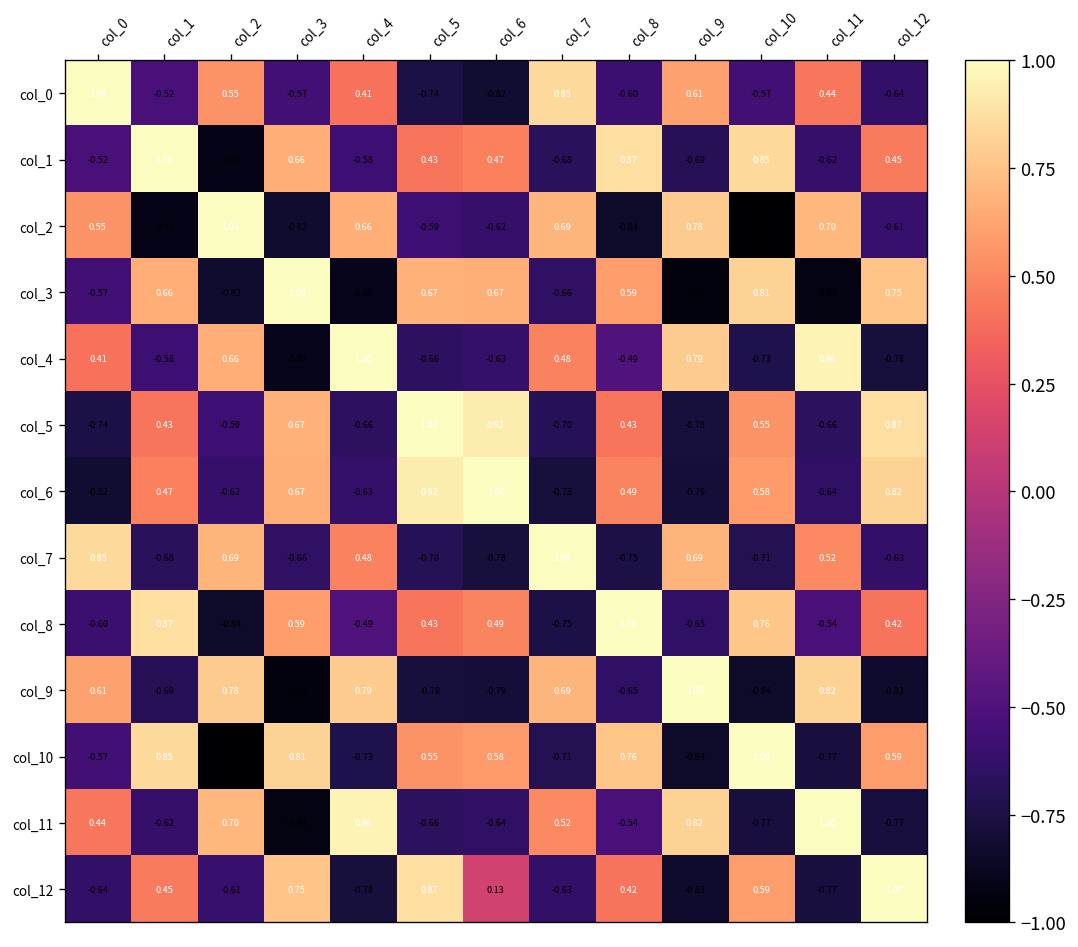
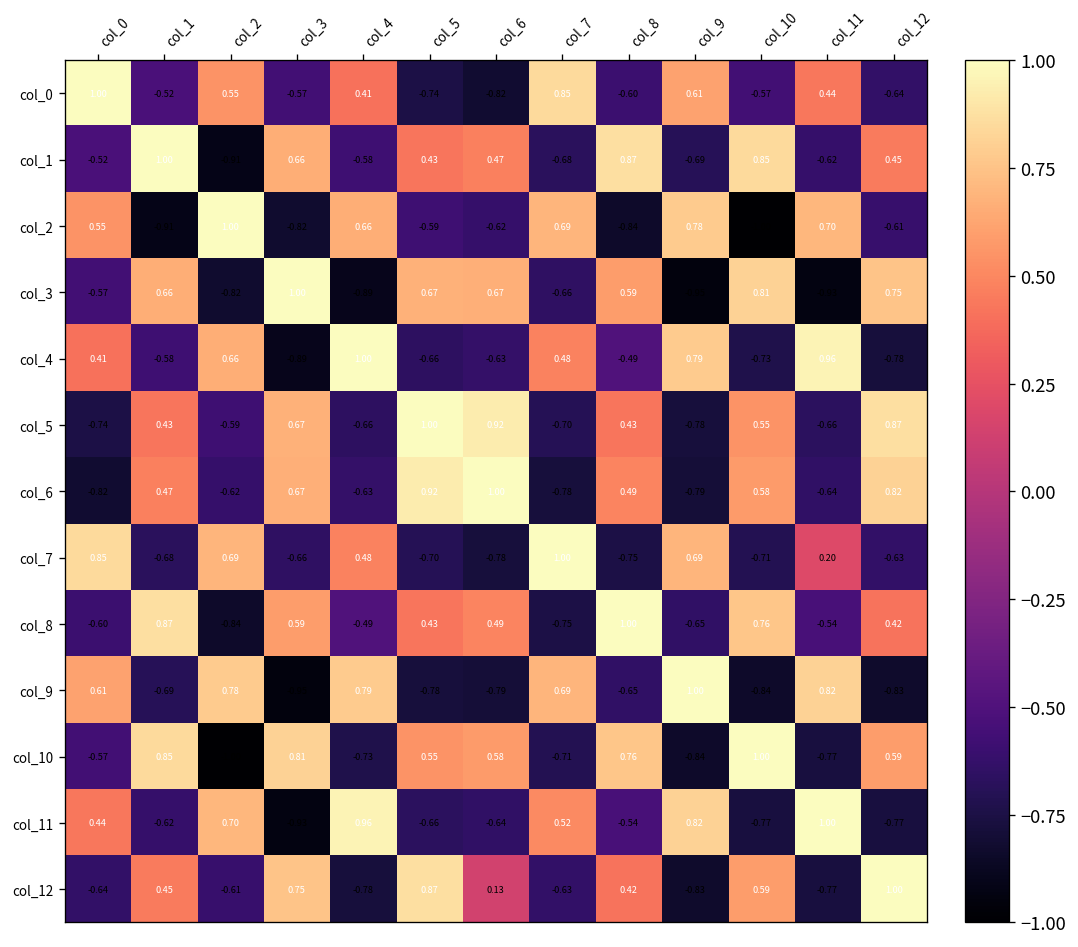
  {
    "col_0": {
      "col_0": 1.00,
      "col_1": -0.52,
      "col_2": 0.55,
      "col_3": -0.57,
      "col_4": 0.41,
      "col_5": -0.74,
      "col_6": -0.82,
      "col_7": 0.85,
      "col_8": -0.60,
      "col_9": 0.61,
      "col_10": -0.57,
      "col_11": 0.44,
      "col_12": -0.64
    },
    "col_1": {
      "col_0": -0.52,
      "col_1": 1.00,
      "col_3": 0.66,
      "col_4": -0.58,
      "col_5": 0.43,
      "col_6": 0.47,
      "col_7": -0.68,
      "col_8": 0.87,
      "col_9": -0.69,
      "col_10": 0.85,
      "col_11": -0.62,
      "col_12": 0.45
    },
    "col_2": {
      "col_0": 0.55,
      "col_2": 1.00,
      "col_4": 0.66,
      "col_5": -0.59,
      "col_6": -0.62,
      "col_7": 0.69,
      "col_9": 0.78,
      "col_11": 0.70,
      "col_12": -0.61
    },
    "col_3": {
      "col_0": -0.57,
      "col_1": 0.66,
      "col_3": 1.00,
      "col_5": 0.67,
      "col_6": 0.67,
      "col_7": -0.66,
      "col_8": 0.59,
      "col_10": 0.81,
      "col_12": 0.75
    },
    "col_4": {
      "col_0": 0.41,
      "col_1": -0.58,
      "col_2": 0.66,
      "col_4": 1.00,
      "col_5": -0.66,
      "col_6": -0.63,
      "col_7": 0.48,
      "col_8": -0.49,
      "col_9": 0.79,
      "col_10": -0.73,
      "col_11": 0.96,
      "col_12": -0.78
    },
    "col_5": {
      "col_0": -0.74,
      "col_1": 0.43,
      "col_2": -0.59,
      "col_3": 0.67,
      "col_4": -0.66,
      "col_5": 1.00,
      "col_6": 0.92,
      "col_7": -0.70,
      "col_8": 0.43,
      "col_9": -0.78,
      "col_10": 0.55,
      "col_11": -0.66,
      "col_12": 0.87
    },
    "col_6": {
      "col_0": -0.82,
      "col_1": 0.47,
      "col_2": -0.62,
      "col_3": 0.67,
      "col_4": -0.63,
      "col_5": 0.92,
      "col_6": 1.00,
      "col_7": -0.78,
      "col_8": 0.49,
      "col_9": -0.79,
      "col_10": 0.58,
      "col_11": -0.64,
      "col_12": 0.82
    },
    "col_7": {
      "col_0": 0.85,
      "col_1": -0.68,
      "col_2": 0.69,
      "col_3": -0.66,
      "col_4": 0.48,
      "col_5": -0.70,
      "col_6": -0.78,
      "col_7": 1.00,
      "col_8": -0.75,
      "col_9": 0.69,
      "col_10": -0.71,
-     "col_11": 0.52,
+     "col_11": 0.20,
      "col_12": -0.63
    },
    "col_8": {
      "col_0": -0.60,
      "col_1": 0.87,
      "col_3": 0.59,
      "col_4": -0.49,
      "col_5": 0.43,
      "col_6": 0.49,
      "col_7": -0.75,
      "col_8": 1.00,
      "col_9": -0.65,
      "col_10": 0.76,
      "col_11": -0.54,
      "col_12": 0.42
    },
    "col_9": {
      "col_0": 0.61,
      "col_1": -0.69,
      "col_2": 0.78,
      "col_4": 0.79,
      "col_5": -0.78,
      "col_6": -0.79,
      "col_7": 0.69,
      "col_8": -0.65,
      "col_9": 1.00,
      "col_11": 0.82
    },
    "col_10": {
      "col_0": -0.57,
      "col_1": 0.85,
      "col_3": 0.81,
      "col_4": -0.73,
      "col_5": 0.55,
      "col_6": 0.58,
      "col_7": -0.71,
      "col_8": 0.76,
      "col_10": 1.00,
      "col_11": -0.77,
      "col_12": 0.59
    },
    "col_11": {
      "col_0": 0.44,
      "col_1": -0.62,
      "col_2": 0.70,
      "col_4": 0.96,
      "col_5": -0.66,
      "col_6": -0.64,
      "col_7": 0.52,
      "col_8": -0.54,
      "col_9": 0.82,
      "col_10": -0.77,
      "col_11": 1.00,
      "col_12": -0.77
    },
    "col_12": {
      "col_0": -0.64,
      "col_1": 0.45,
      "col_2": -0.61,
      "col_3": 0.75,
      "col_4": -0.78,
      "col_5": 0.87,
      "col_6": 0.13,
      "col_7": -0.63,
      "col_8": 0.42,
      "col_10": 0.59,
      "col_11": -0.77,
      "col_12": 1.00
    }
  }
